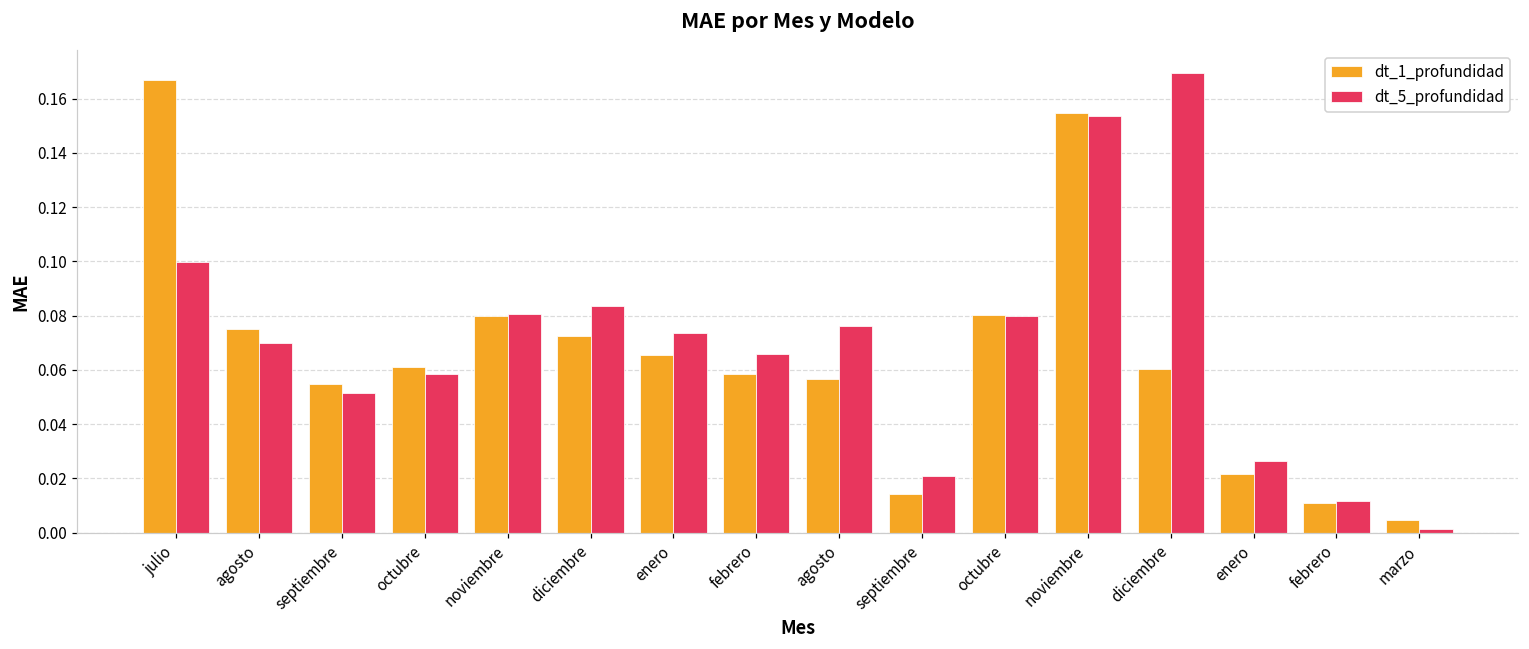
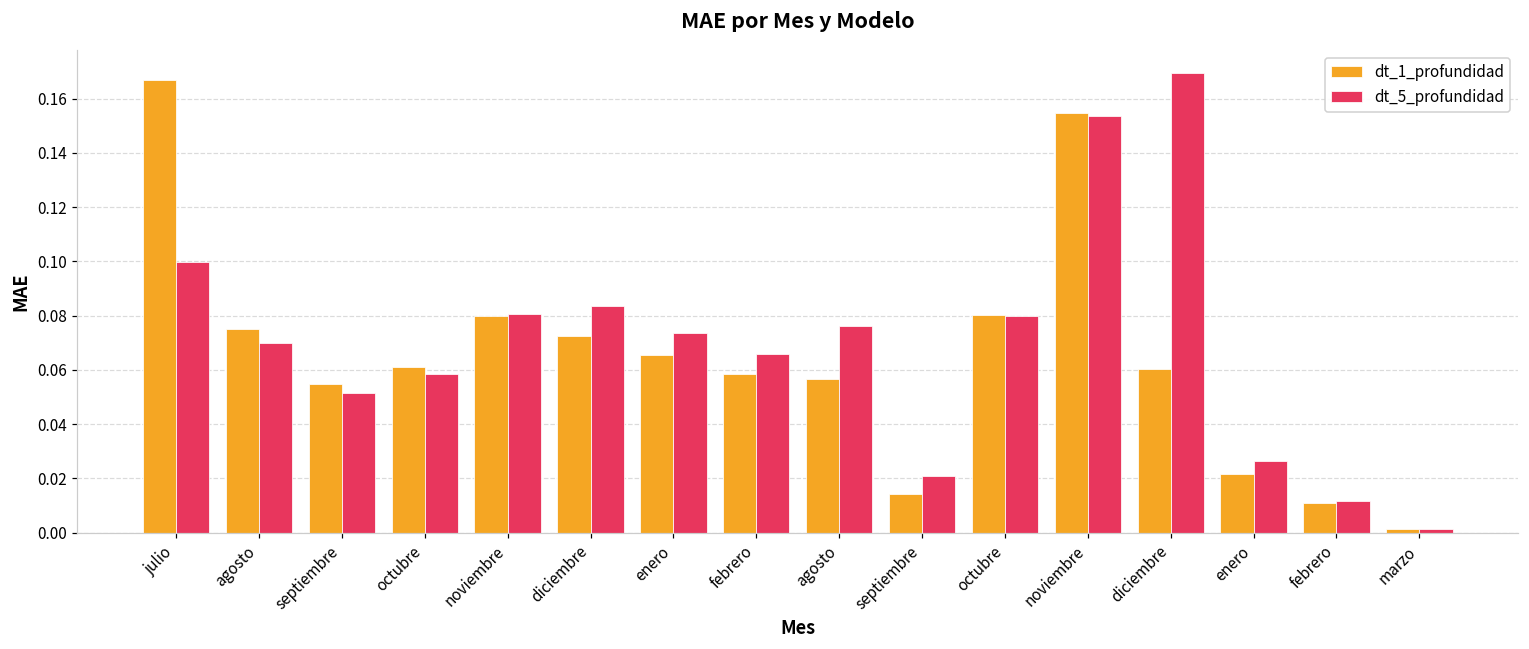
  {
    "dt_1_profundidad": {
      "julio": 0.167,
-     "marzo": 0.005
+     "marzo": 0.001
    },
    "dt_5_profundidad": {
      "julio": 0.100,
      "marzo": 0.002
    }
  }
